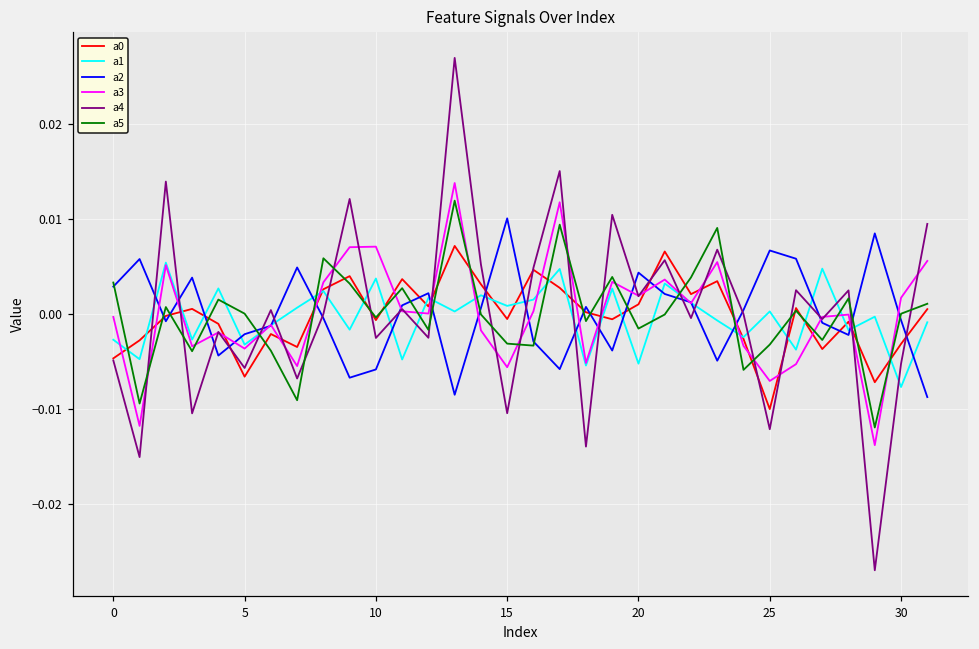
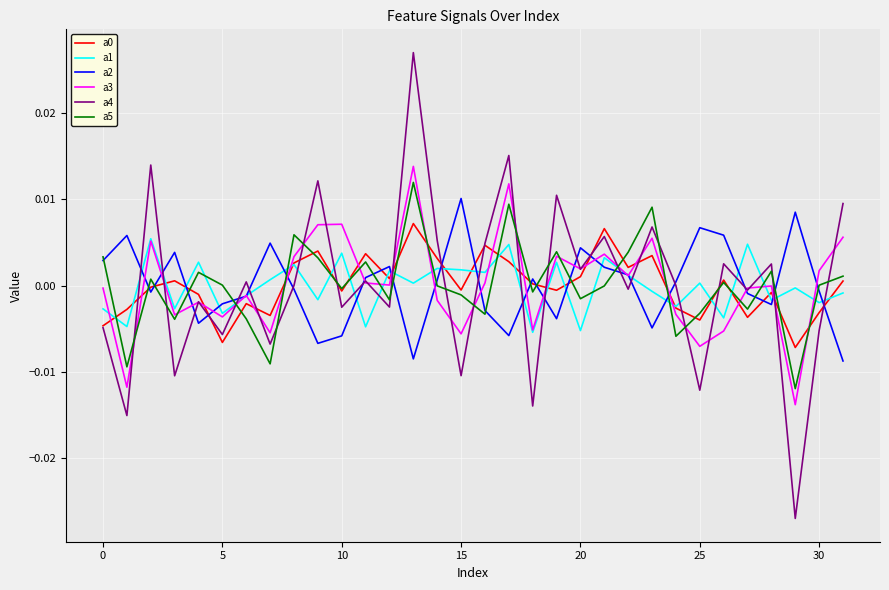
  {
    "a0": {
      "5": -0.007,
      "15": -0.001,
      "20": 0.001,
-     "25": -0.010,
+     "25": -0.004,
      "30": -0.003
    },
    "a1": {
      "0": -0.003,
      "5": -0.003,
      "10": 0.004,
-     "15": 0.001,
+     "15": 0.002,
      "20": -0.005,
      "25": 0.000,
-     "30": -0.008
+     "30": -0.002
    },
    "a2": {
      "0": 0.003,
      "5": -0.002,
      "10": -0.006,
      "15": 0.010,
      "20": 0.004,
      "25": 0.007,
      "30": -0.001
    },
    "a3": {
      "0": 0.000,
      "5": -0.004,
      "10": 0.007,
      "15": -0.006,
      "25": -0.007,
      "30": 0.002
    },
    "a4": {
      "5": -0.006,
      "10": -0.003,
      "15": -0.010,
      "25": -0.012,
      "30": -0.005
    },
    "a5": {
      "0": 0.003,
      "5": 0.000,
-     "15": -0.003,
+     "15": -0.001,
      "20": -0.002,
      "25": -0.003,
      "30": 0.000
    }
  }
